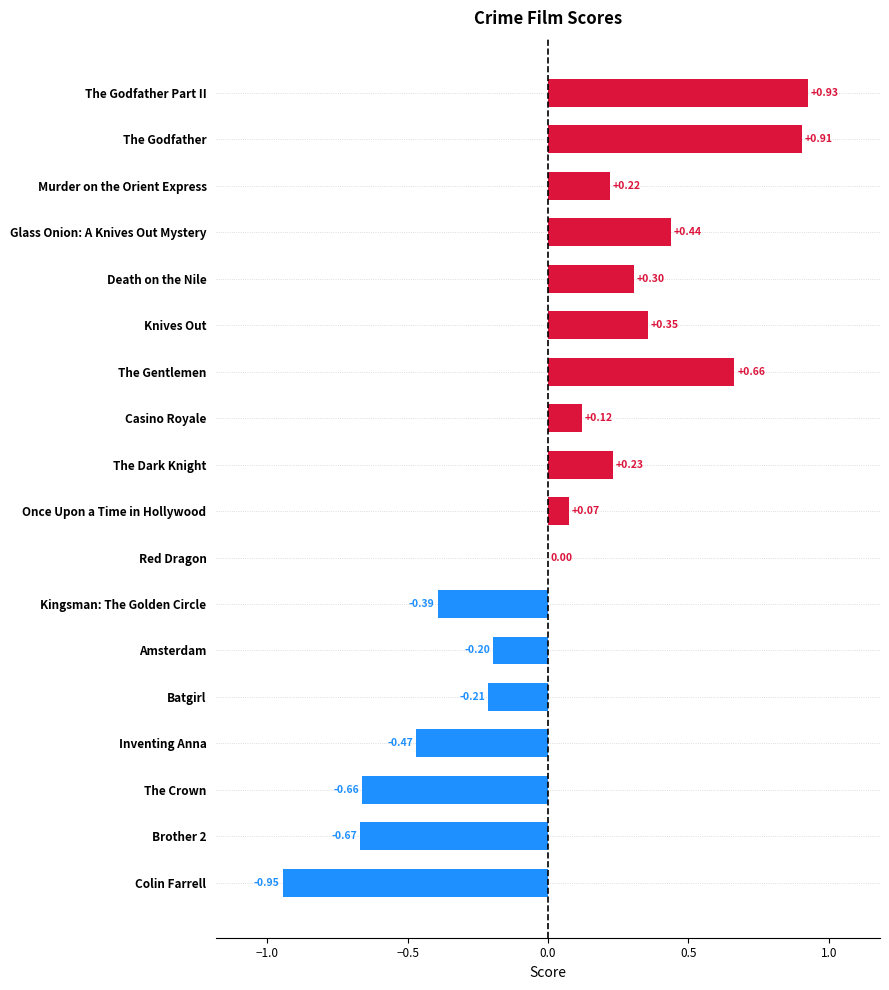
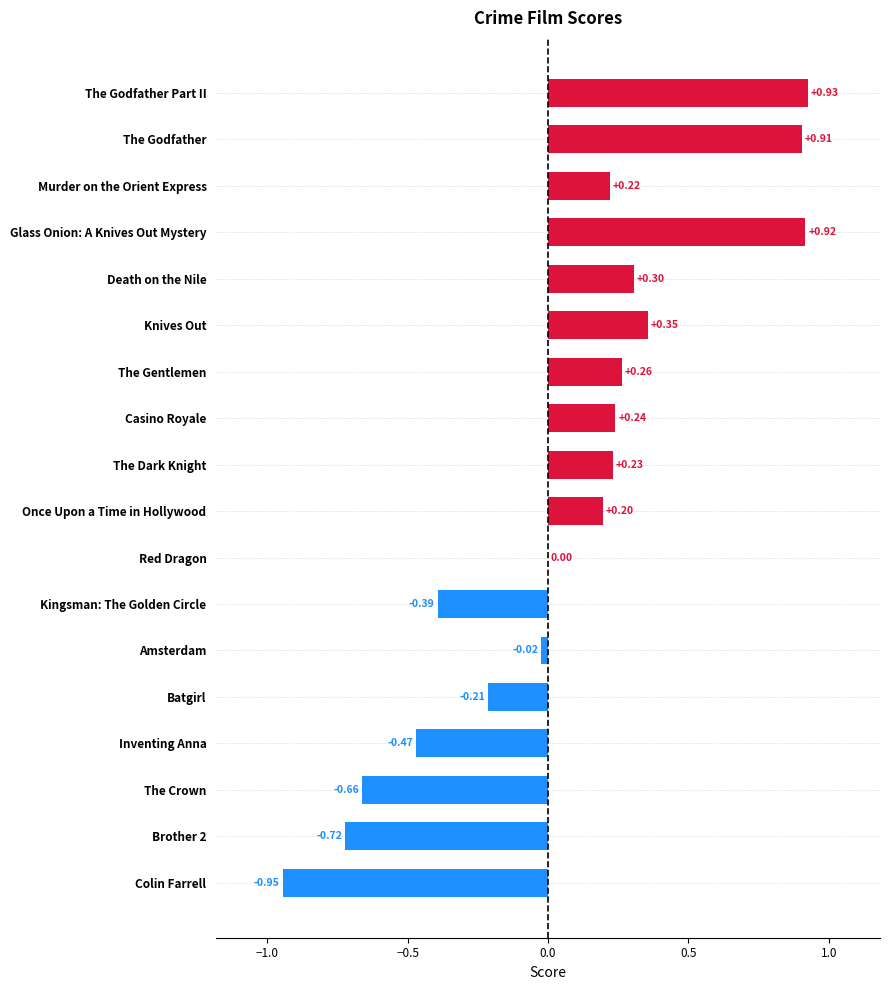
  {
    "The Godfather Part II": "+0.93",
    "The Godfather": "+0.91",
    "Murder on the Orient Express": "+0.22",
-   "Glass Onion: A Knives Out Mystery": "+0.44",
+   "Glass Onion: A Knives Out Mystery": "+0.92",
    "Death on the Nile": "+0.30",
    "Knives Out": "+0.35",
-   "The Gentlemen": "+0.66",
-   "Casino Royale": "+0.12",
+   "The Gentlemen": "+0.26",
+   "Casino Royale": "+0.24",
    "The Dark Knight": "+0.23",
-   "Once Upon a Time in Hollywood": "+0.07",
+   "Once Upon a Time in Hollywood": "+0.20",
    "Red Dragon": "0.00",
    "Kingsman: The Golden Circle": "-0.39",
-   "Amsterdam": "-0.20",
+   "Amsterdam": "-0.02",
    "Batgirl": "-0.21",
    "Inventing Anna": "-0.47",
    "The Crown": "-0.66",
-   "Brother 2": "-0.67",
+   "Brother 2": "-0.72",
    "Colin Farrell": "-0.95"
  }
